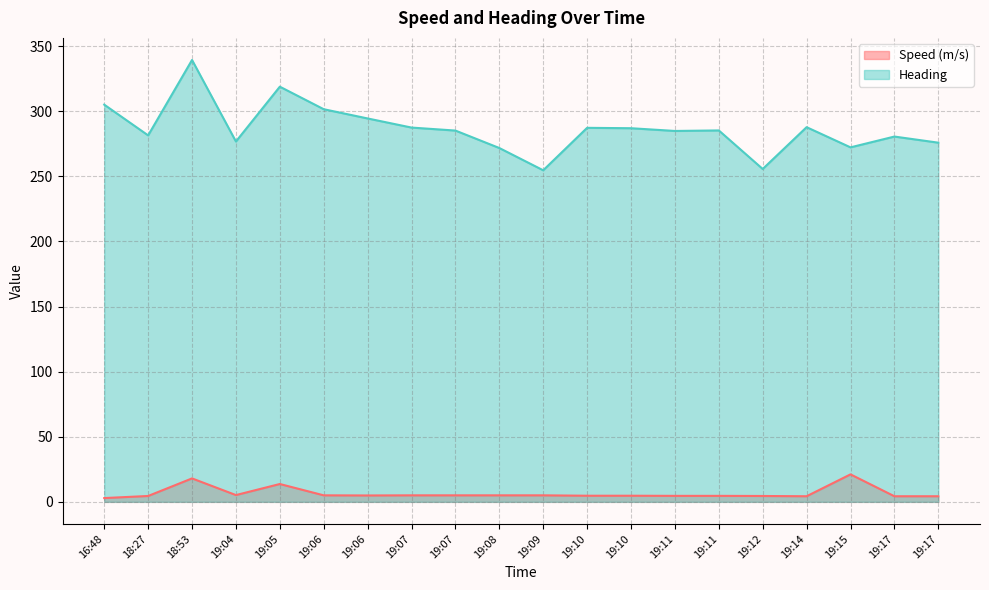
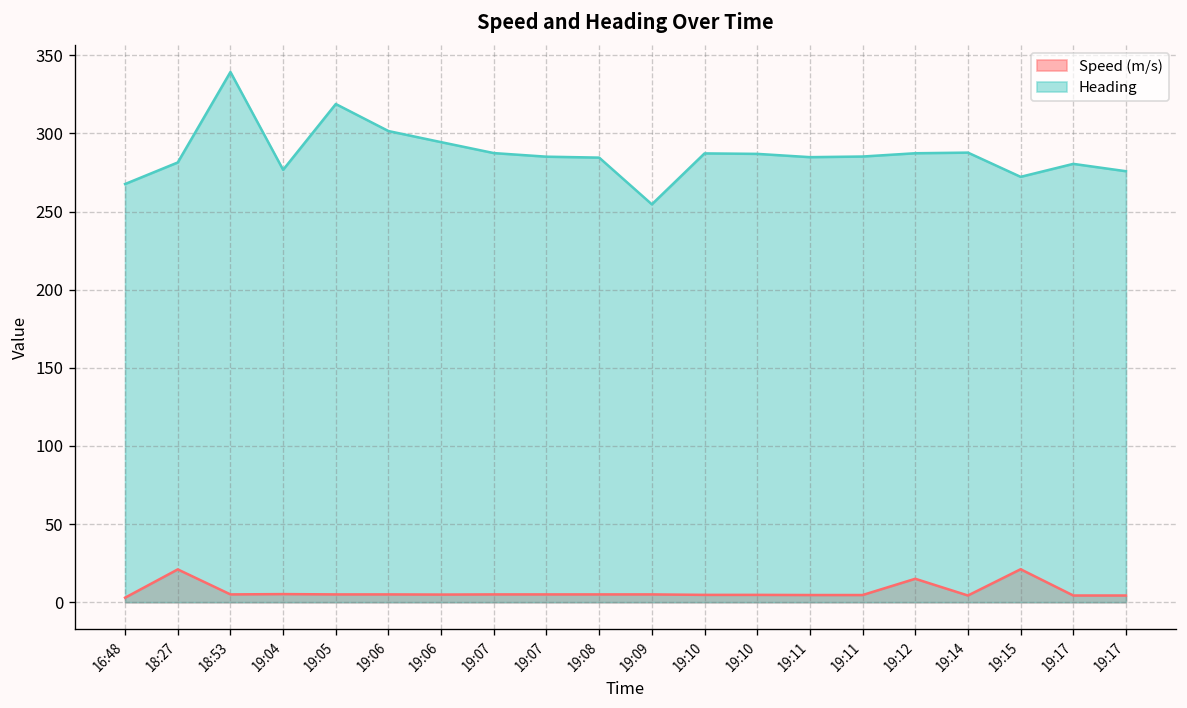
  {
    "Speed (m/s)": {
      "16:48": 3,
-     "18:27": 5,
-     "18:53": 18,
+     "18:27": 21,
+     "18:53": 5,
      "19:04": 5,
-     "19:05": 14,
+     "19:05": 5,
      "19:08": 5,
      "19:09": 5,
-     "19:12": 5,
+     "19:12": 15,
      "19:14": 4,
      "19:15": 21
    },
    "Heading": {
-     "16:48": 305,
+     "16:48": 268,
      "18:27": 281,
      "18:53": 339,
      "19:04": 277,
      "19:05": 319,
-     "19:08": 272,
+     "19:08": 285,
      "19:09": 255,
-     "19:12": 256,
+     "19:12": 287,
      "19:14": 288,
      "19:15": 272
    }
  }
